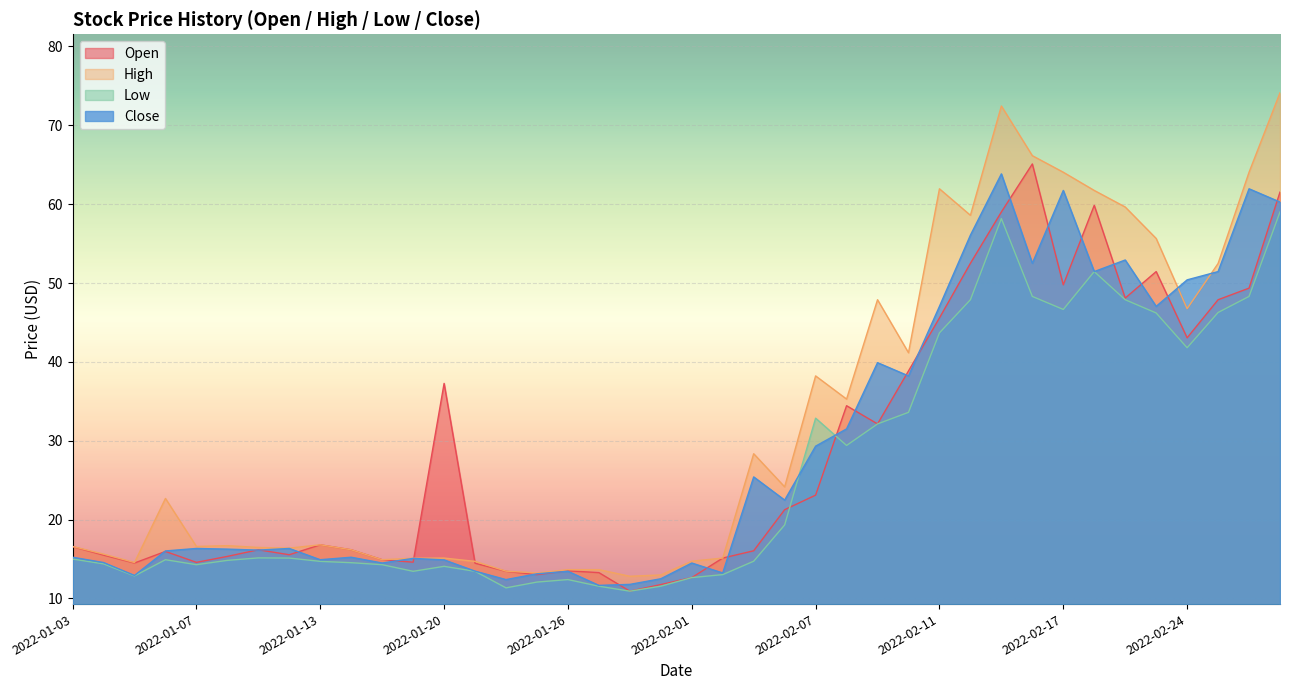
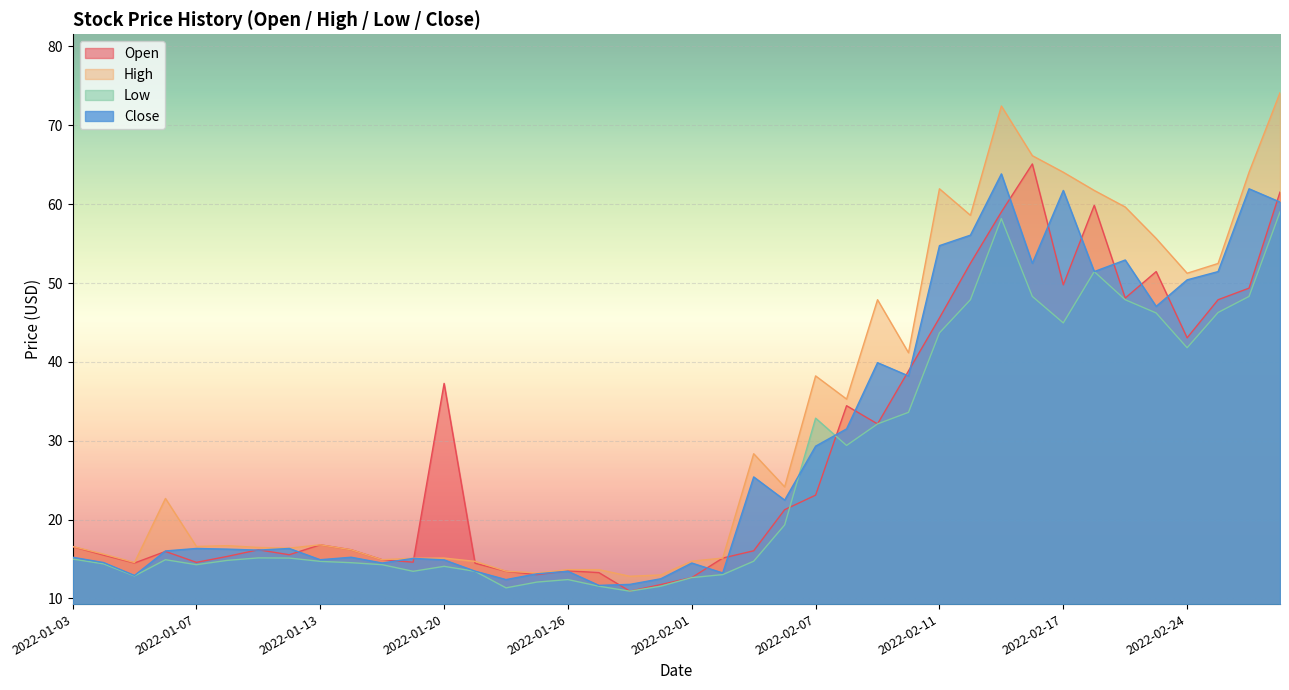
  {
    "Open": {
      "2022-01-20": 37,
      "2022-02-07": 23,
      "2022-02-11": 46,
      "2022-02-17": 50,
      "2022-02-24": 43
    },
    "High": {
      "2022-02-07": 38,
      "2022-02-11": 62,
      "2022-02-17": 64,
-     "2022-02-24": 47
+     "2022-02-24": 51
    },
    "Low": {
      "2022-01-20": 14,
      "2022-01-26": 12,
      "2022-02-07": 33,
      "2022-02-11": 44,
-     "2022-02-17": 47,
+     "2022-02-17": 45,
      "2022-02-24": 42
    },
    "Close": {
      "2022-02-07": 29,
-     "2022-02-11": 47,
+     "2022-02-11": 55,
      "2022-02-17": 62,
      "2022-02-24": 50
    }
  }
